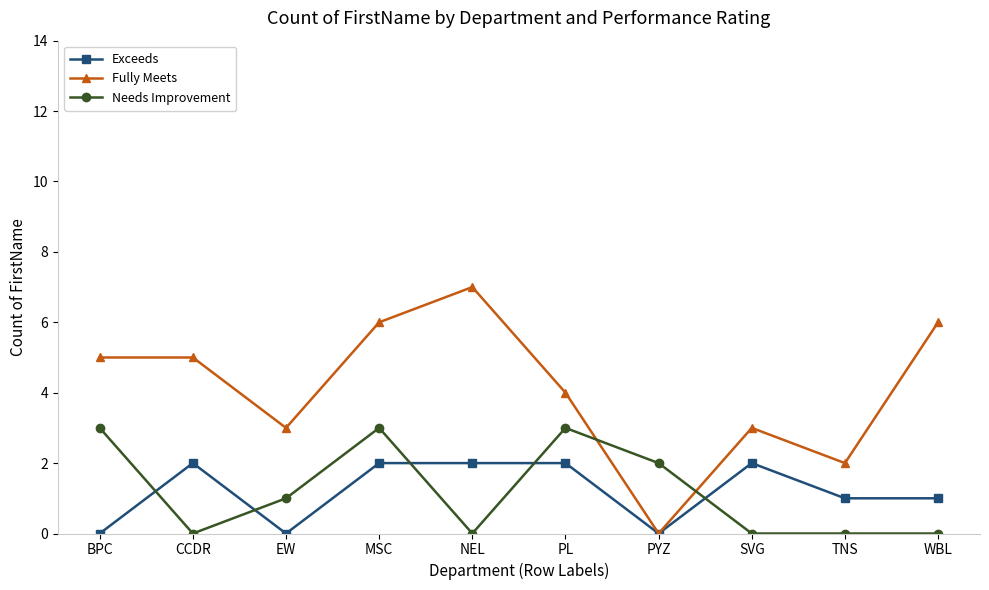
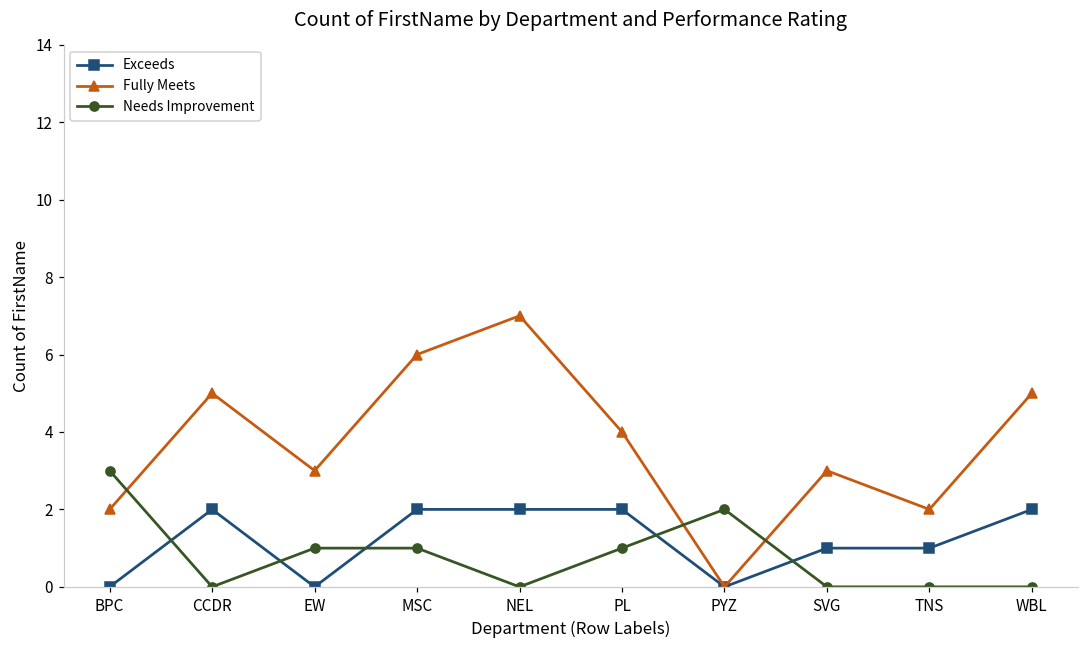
  {
    "Exceeds": {
      "BPC": 0,
      "CCDR": 2,
      "EW": 0,
      "MSC": 2,
      "NEL": 2,
      "PL": 2,
-     "SVG": 2,
+     "SVG": 1,
      "TNS": 1,
-     "WBL": 1
+     "WBL": 2
    },
    "Fully Meets": {
-     "BPC": 5,
+     "BPC": 2,
      "CCDR": 5,
      "EW": 3,
      "MSC": 6,
      "NEL": 7,
      "PL": 4,
      "SVG": 3,
      "TNS": 2,
-     "WBL": 6
+     "WBL": 5
    },
    "Needs Improvement": {
      "BPC": 3,
      "CCDR": 0,
      "EW": 1,
-     "MSC": 3,
+     "MSC": 1,
      "NEL": 0,
-     "PL": 3,
+     "PL": 1,
      "PYZ": 2,
      "SVG": 0,
      "TNS": 0,
      "WBL": 0
    }
  }
